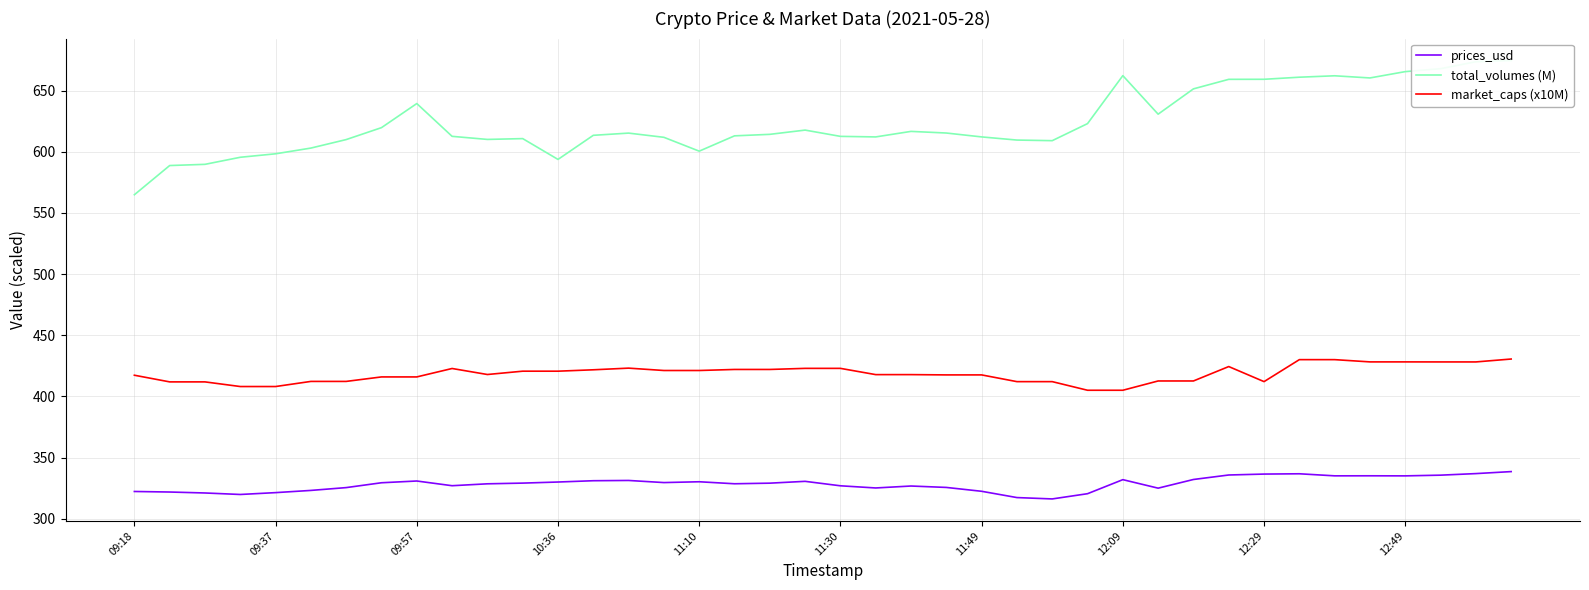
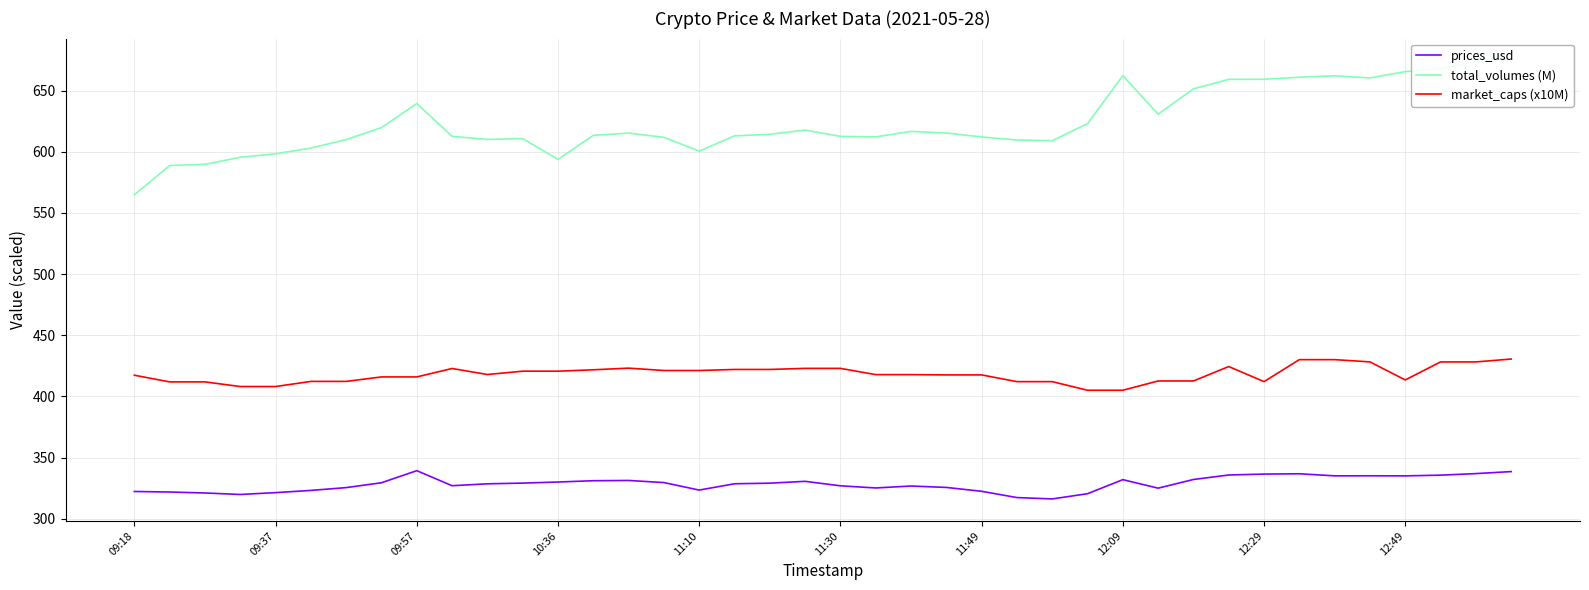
  {
    "prices_usd": {
      "09:18": 322,
      "09:37": 321,
-     "09:57": 331,
+     "09:57": 339,
      "10:36": 330,
-     "11:10": 330,
+     "11:10": 323,
      "11:30": 327,
      "11:49": 322,
      "12:09": 332,
      "12:29": 336,
      "12:49": 335
    },
    "total_volumes (M)": {
      "09:18": 565,
      "09:37": 598,
      "09:57": 640,
      "10:36": 594,
      "11:10": 601,
      "11:30": 613,
      "11:49": 612,
      "12:09": 662,
      "12:29": 659,
      "12:49": 666
    },
    "market_caps (x10M)": {
      "09:18": 417,
      "09:37": 408,
      "09:57": 416,
      "10:36": 421,
      "11:10": 421,
      "11:30": 423,
      "11:49": 418,
      "12:09": 405,
      "12:29": 412,
-     "12:49": 428
+     "12:49": 413
    }
  }
